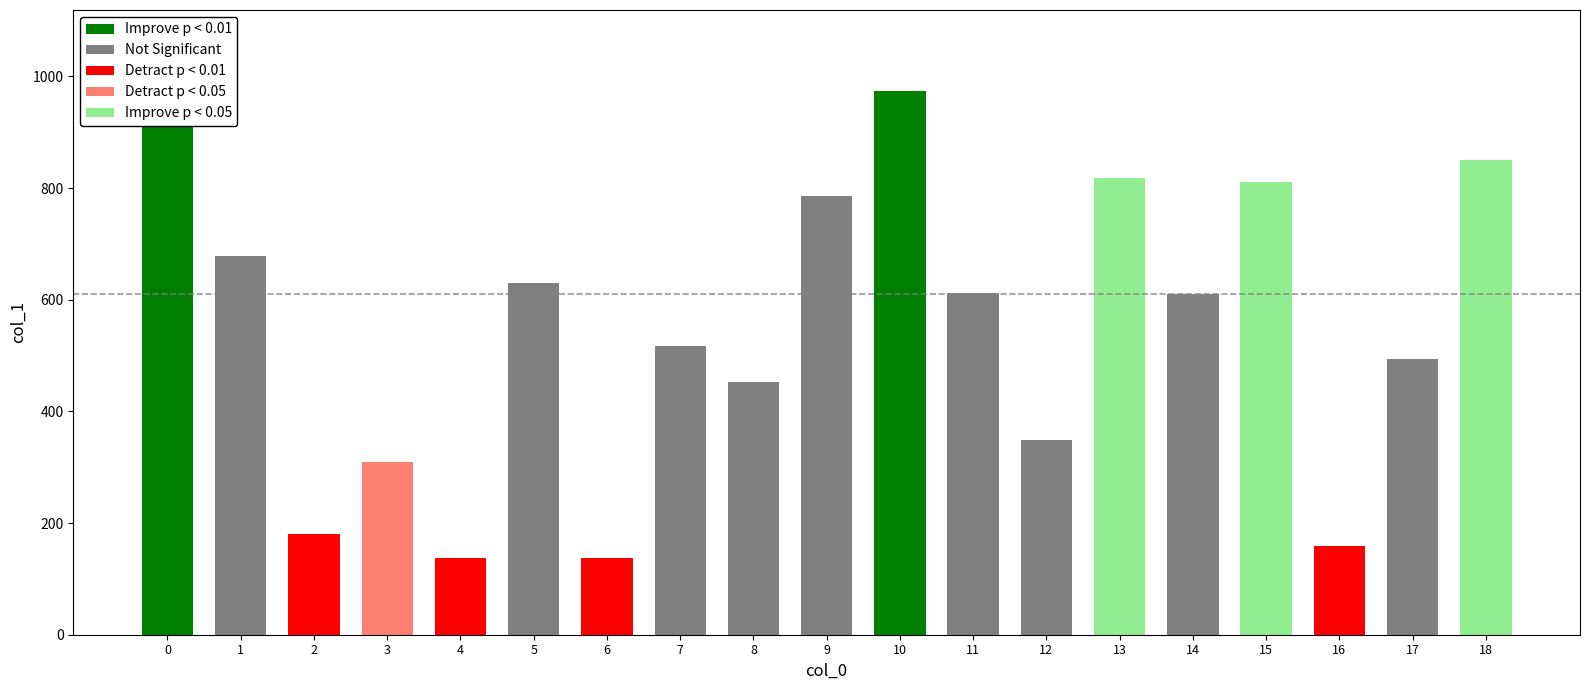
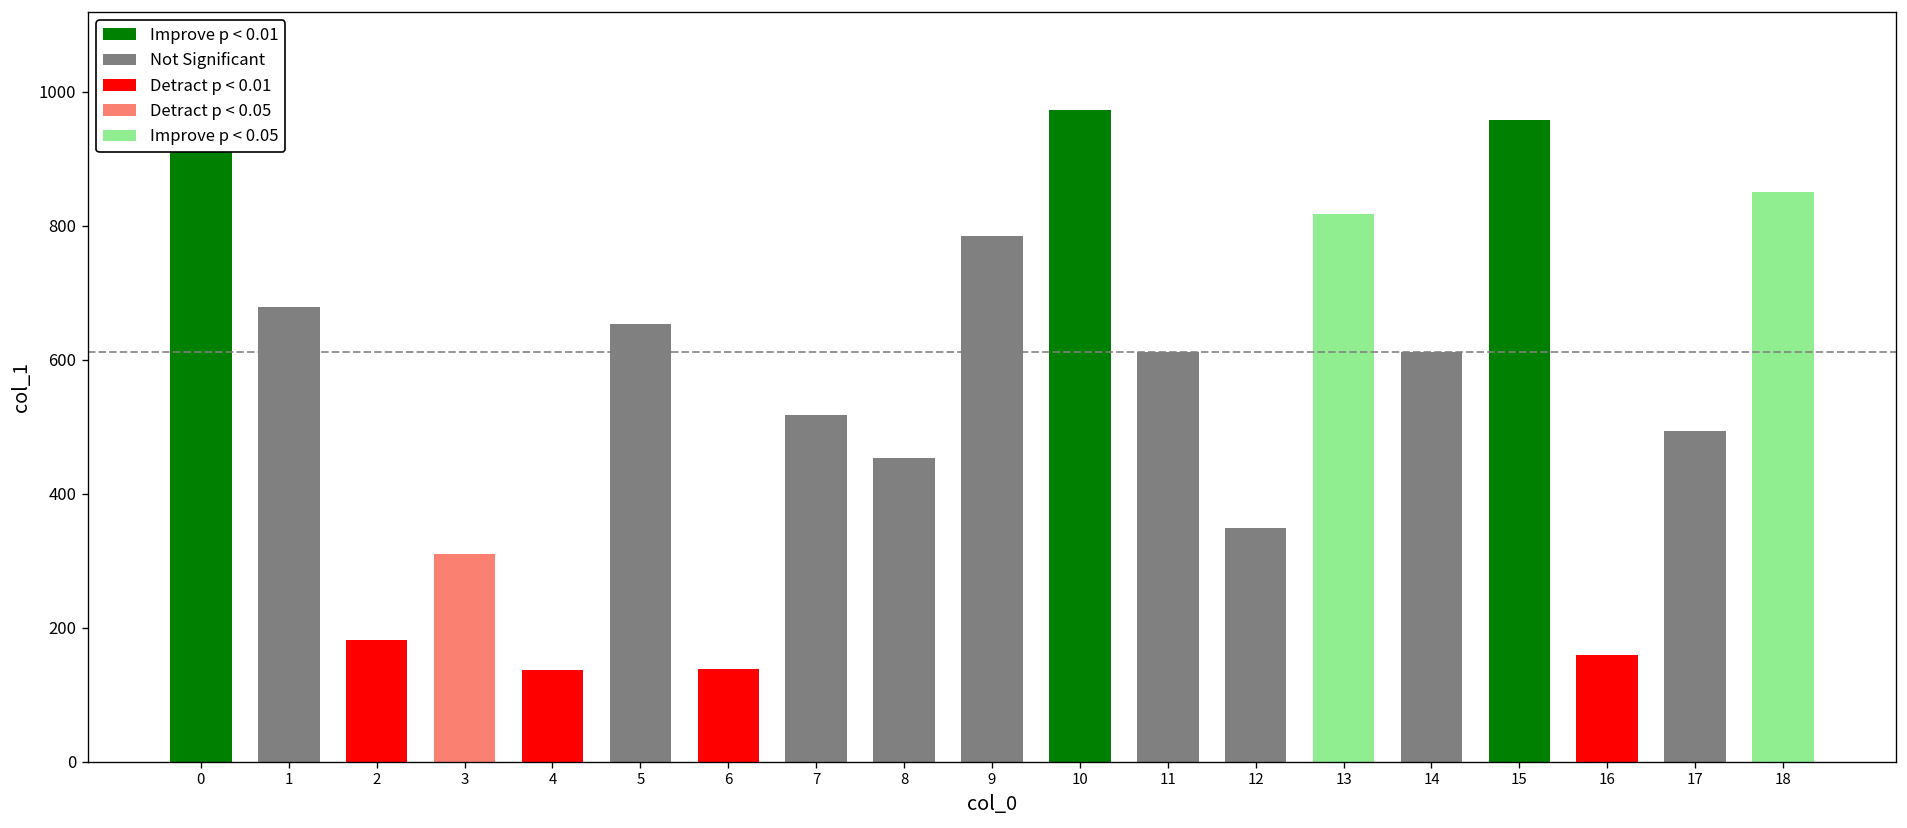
  {
    "1": 680,
    "2": 180,
    "3": 310,
    "4": 140,
-   "5": 630,
+   "5": 650,
    "6": 140,
    "7": 520,
    "8": 450,
    "9": 790,
    "10": 970,
    "11": 610,
    "12": 350,
    "13": 820,
    "14": 610,
-   "15": 810,
+   "15": 960,
    "16": 160,
    "17": 490,
    "18": 850
  }
